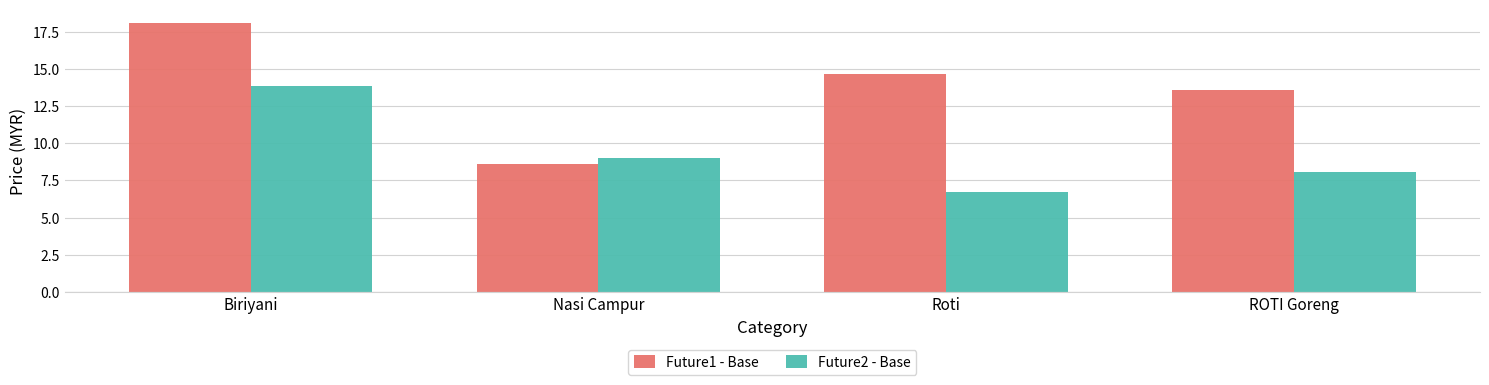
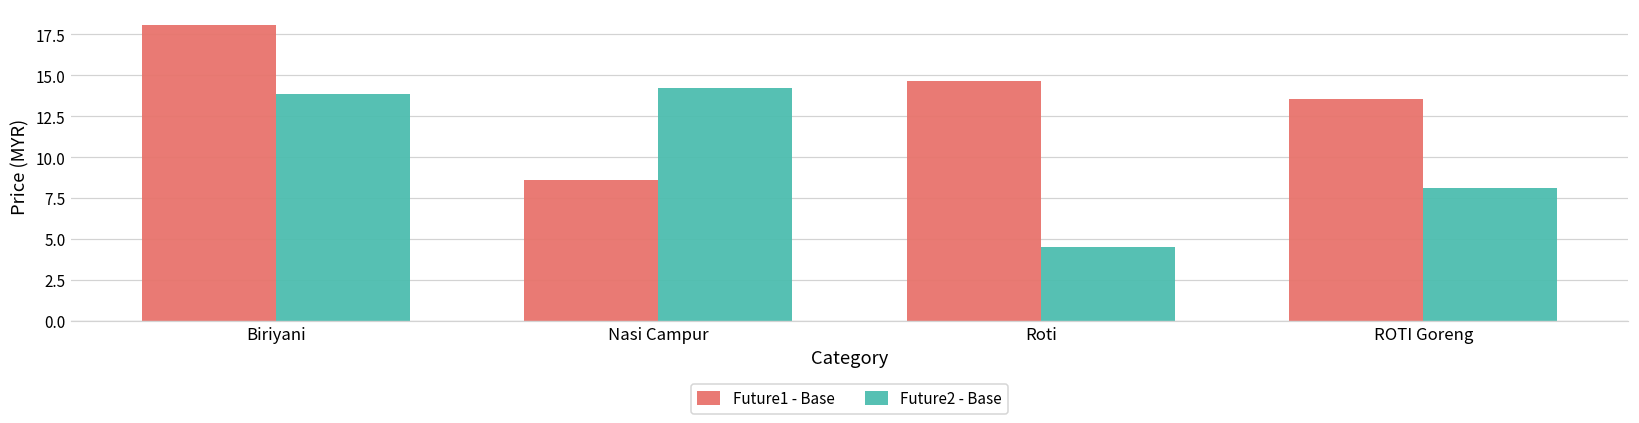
  {
    "Future1 - Base": {
      "Biriyani": 18.1,
      "Nasi Campur": 8.6,
      "Roti": 14.7,
      "ROTI Goreng": 13.6
    },
    "Future2 - Base": {
      "Biriyani": 13.9,
-     "Nasi Campur": 9.0,
-     "Roti": 6.7,
+     "Nasi Campur": 14.2,
+     "Roti": 4.5,
      "ROTI Goreng": 8.1
    }
  }
